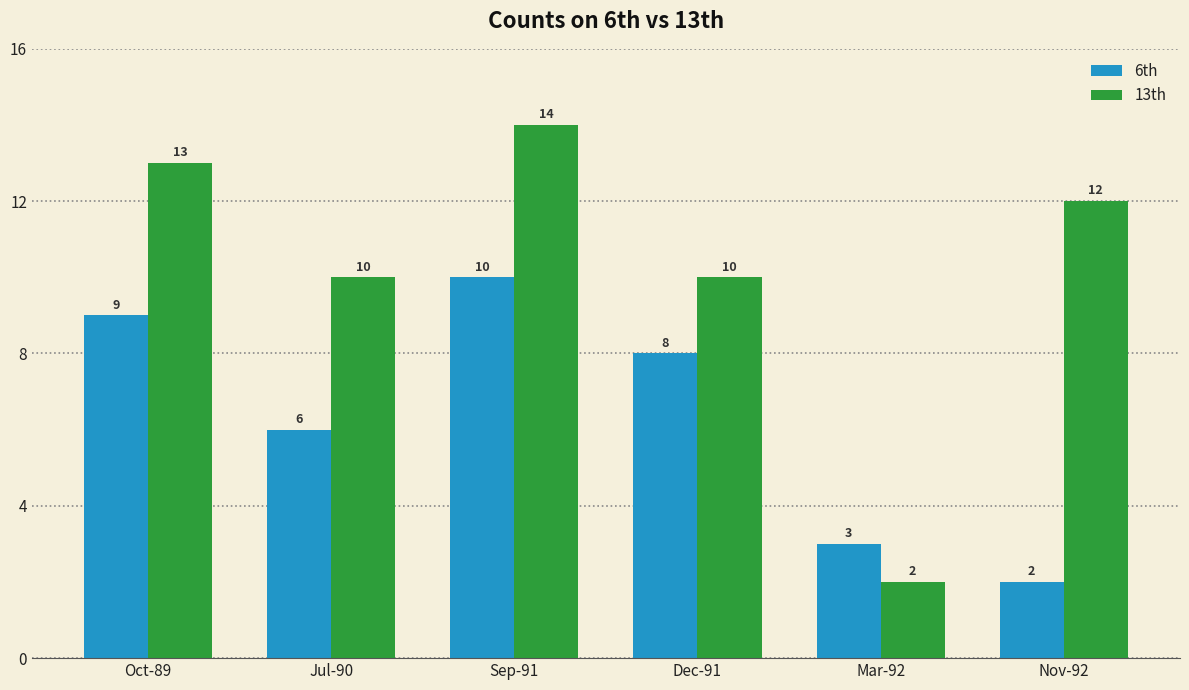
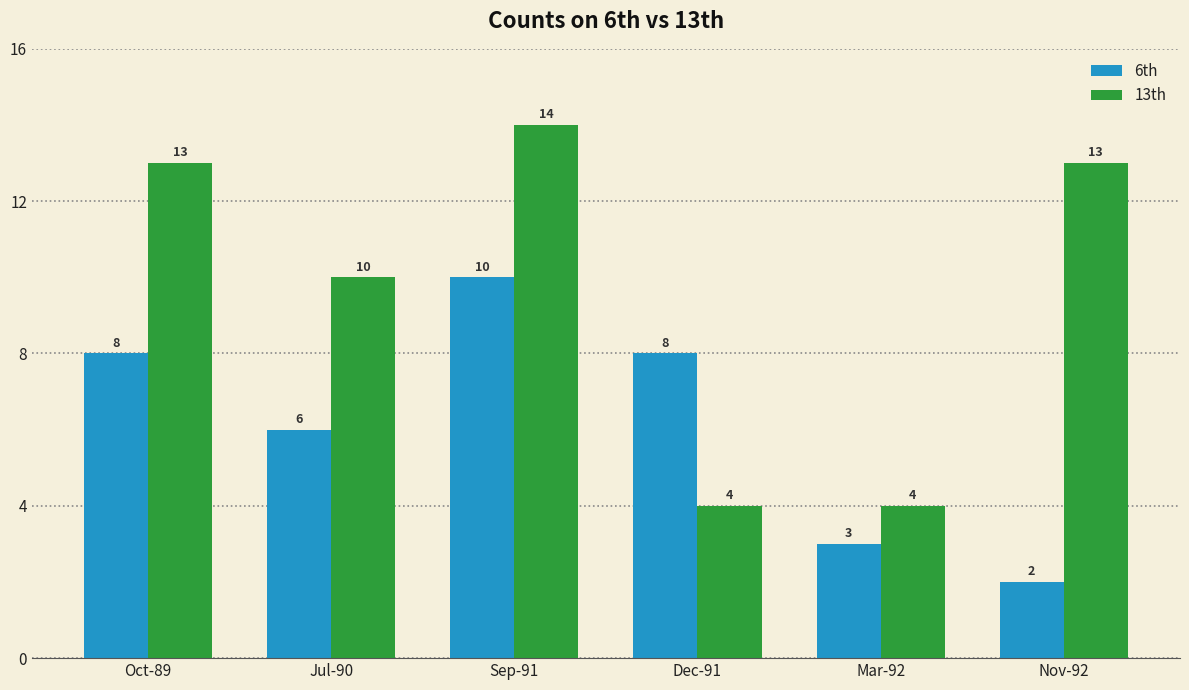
  {
    "6th": {
-     "Oct-89": 9,
+     "Oct-89": 8,
      "Jul-90": 6,
      "Sep-91": 10,
      "Dec-91": 8,
      "Mar-92": 3,
      "Nov-92": 2
    },
    "13th": {
      "Oct-89": 13,
      "Jul-90": 10,
      "Sep-91": 14,
-     "Dec-91": 10,
-     "Mar-92": 2,
-     "Nov-92": 12
+     "Dec-91": 4,
+     "Mar-92": 4,
+     "Nov-92": 13
    }
  }
